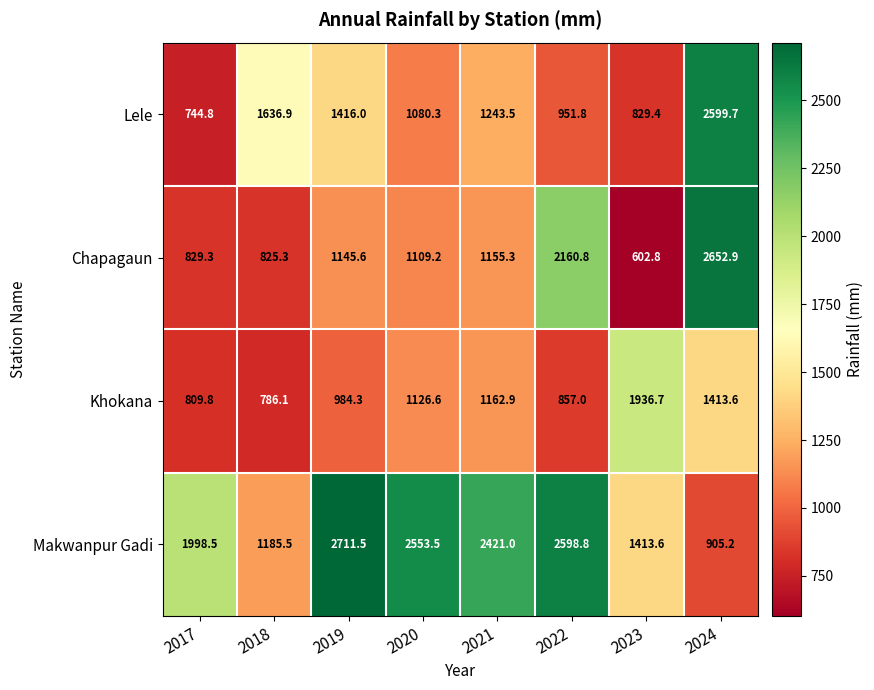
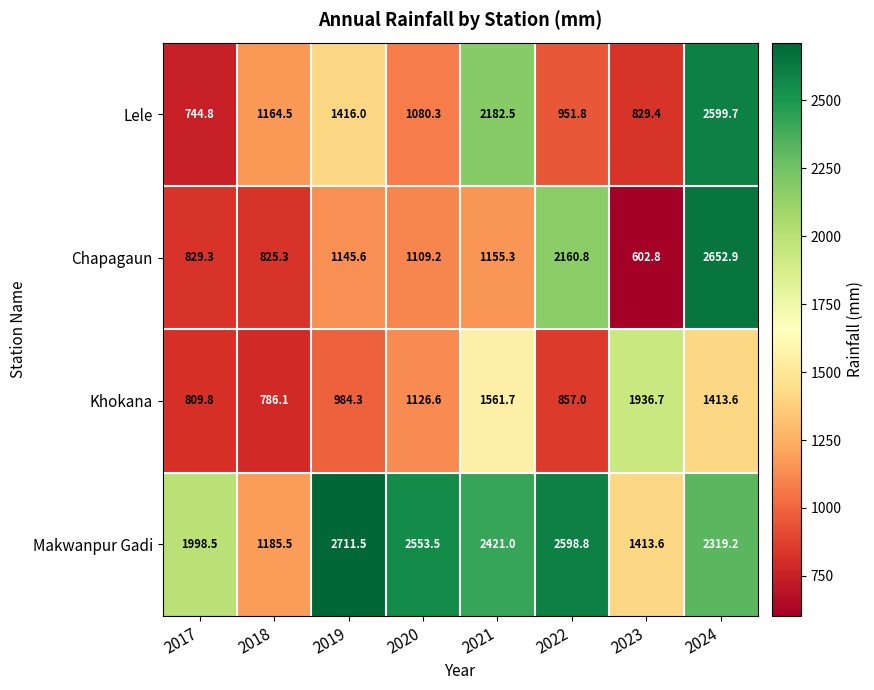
  {
    "Lele": {
      "2017": 744.8,
-     "2018": 1636.9,
+     "2018": 1164.5,
      "2019": 1416.0,
      "2020": 1080.3,
-     "2021": 1243.5,
+     "2021": 2182.5,
      "2022": 951.8,
      "2023": 829.4,
      "2024": 2599.7
    },
    "Chapagaun": {
      "2017": 829.3,
      "2018": 825.3,
      "2019": 1145.6,
      "2020": 1109.2,
      "2021": 1155.3,
      "2022": 2160.8,
      "2023": 602.8,
      "2024": 2652.9
    },
    "Khokana": {
      "2017": 809.8,
      "2018": 786.1,
      "2019": 984.3,
      "2020": 1126.6,
-     "2021": 1162.9,
+     "2021": 1561.7,
      "2022": 857.0,
      "2023": 1936.7,
      "2024": 1413.6
    },
    "Makwanpur Gadi": {
      "2017": 1998.5,
      "2018": 1185.5,
      "2019": 2711.5,
      "2020": 2553.5,
      "2021": 2421.0,
      "2022": 2598.8,
      "2023": 1413.6,
-     "2024": 905.2
+     "2024": 2319.2
    }
  }
